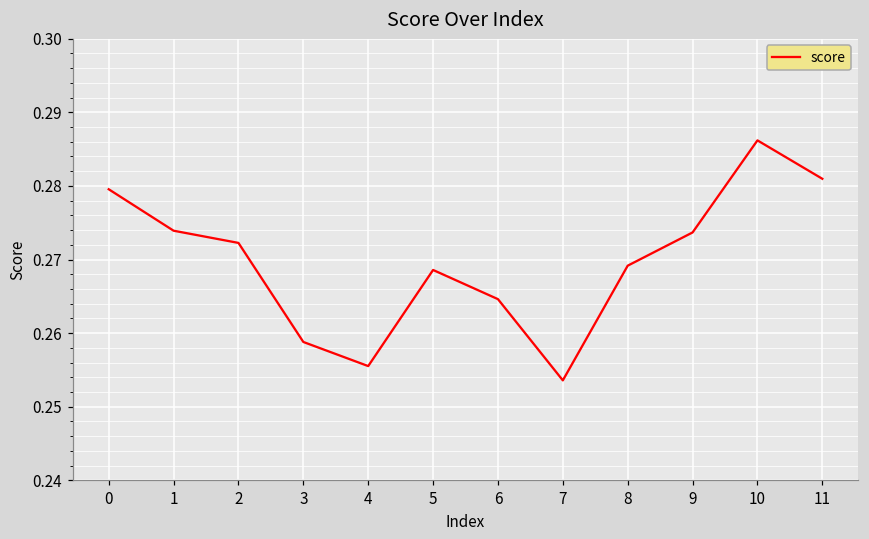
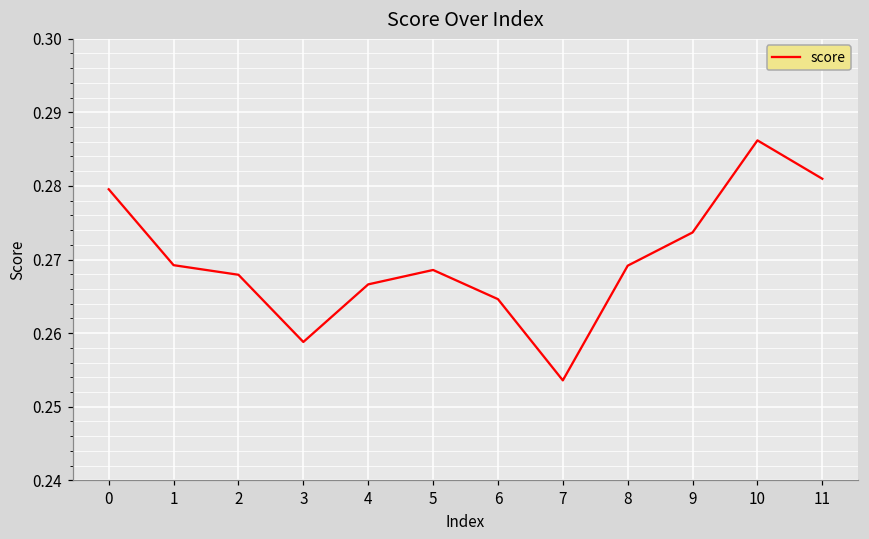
  {
    "0": 0.280,
-   "1": 0.274,
-   "2": 0.272,
+   "1": 0.269,
+   "2": 0.268,
    "3": 0.259,
-   "4": 0.256,
+   "4": 0.267,
    "5": 0.269,
    "6": 0.265,
    "7": 0.254,
    "8": 0.269,
    "9": 0.274,
    "10": 0.286,
    "11": 0.281
  }
